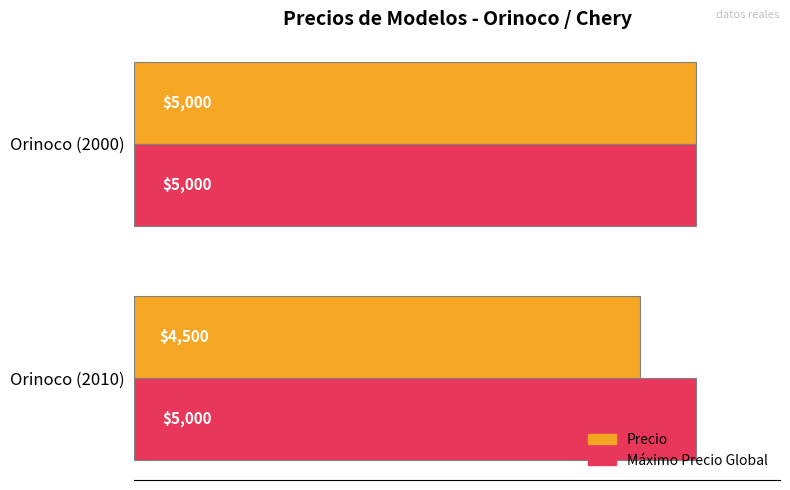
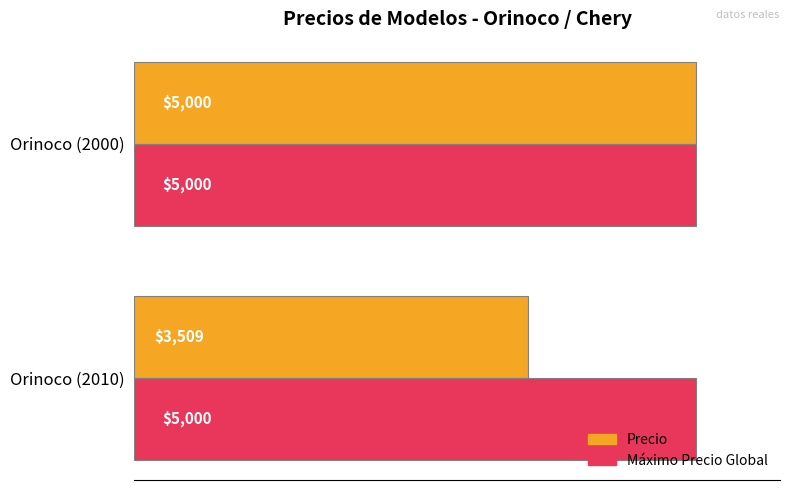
  {
    "Precio": {
      "Orinoco (2000)": "$5,000",
-     "Orinoco (2010)": "$4,500"
+     "Orinoco (2010)": "$3,509"
    },
    "Máximo Precio Global": {
      "Orinoco (2000)": "$5,000",
      "Orinoco (2010)": "$5,000"
    }
  }
